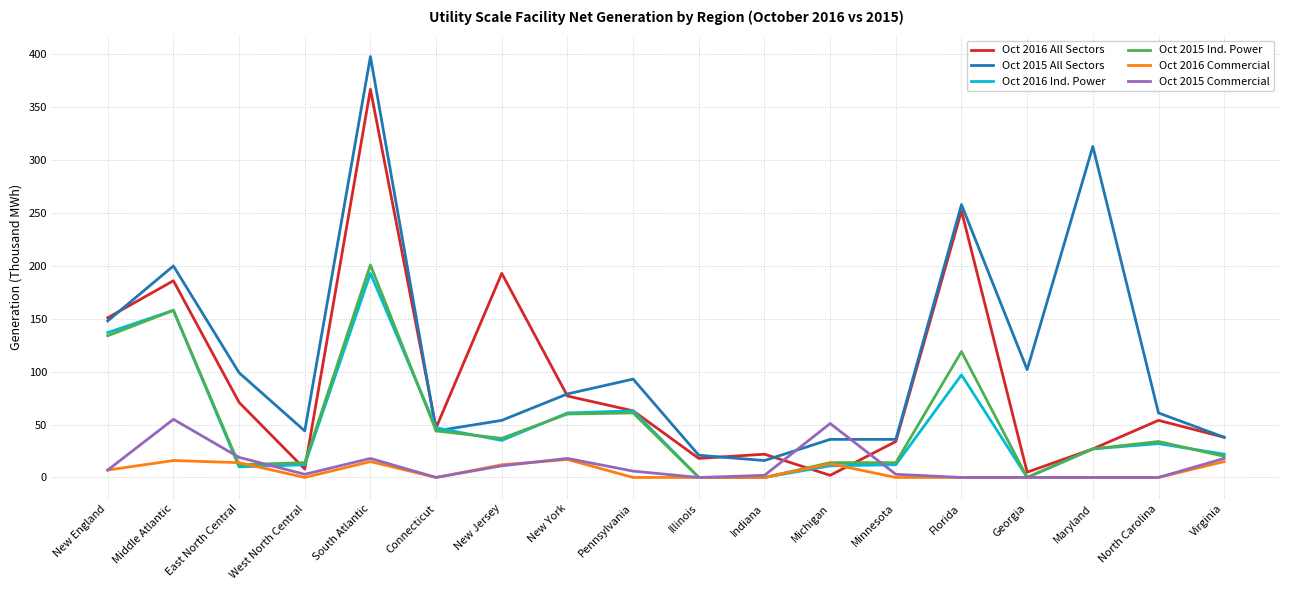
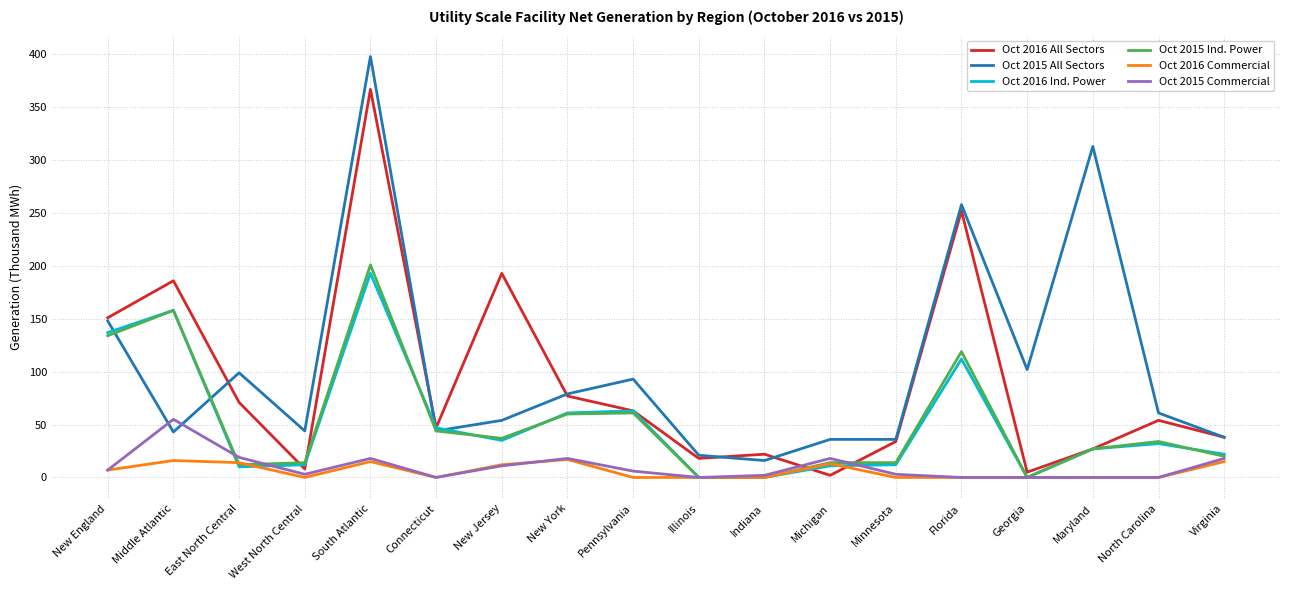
  {
    "Oct 2016 All Sectors": {
      "New England": 151,
      "Middle Atlantic": 186,
      "East North Central": 71,
      "West North Central": 8,
      "South Atlantic": 367,
      "New Jersey": 193,
      "Illinois": 18,
      "Indiana": 22,
      "Michigan": 2,
      "Florida": 252,
      "Georgia": 5,
      "North Carolina": 54
    },
    "Oct 2015 All Sectors": {
      "New England": 148,
-     "Middle Atlantic": 200,
+     "Middle Atlantic": 43,
      "East North Central": 99,
      "West North Central": 44,
      "South Atlantic": 398,
      "New Jersey": 54,
      "Pennsylvania": 93,
      "Illinois": 21,
      "Indiana": 16,
      "Michigan": 36,
      "Florida": 258,
      "Georgia": 102,
      "Maryland": 313,
      "North Carolina": 61
    },
    "Oct 2016 Ind. Power": {
      "New England": 137,
      "South Atlantic": 193,
-     "Florida": 97
+     "Florida": 112
    },
    "Oct 2015 Ind. Power": {
      "New England": 134,
      "South Atlantic": 201,
      "Florida": 119
    },
    "Oct 2016 Commercial": {
      "Middle Atlantic": 16,
      "West North Central": 0,
      "South Atlantic": 15,
      "Pennsylvania": 0,
      "Minnesota": 0,
      "Virginia": 15
    },
    "Oct 2015 Commercial": {
      "Middle Atlantic": 55,
      "East North Central": 19,
      "West North Central": 3,
      "South Atlantic": 18,
      "Pennsylvania": 6,
-     "Michigan": 51,
+     "Michigan": 18,
      "Minnesota": 3
    }
  }
